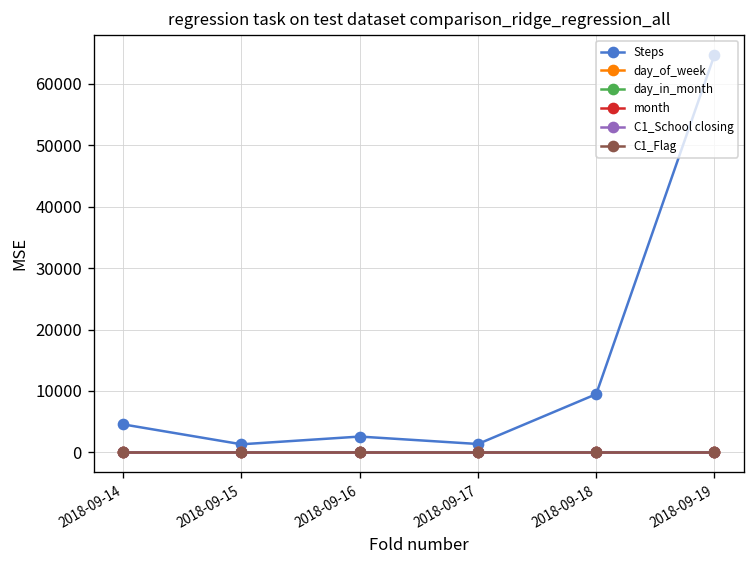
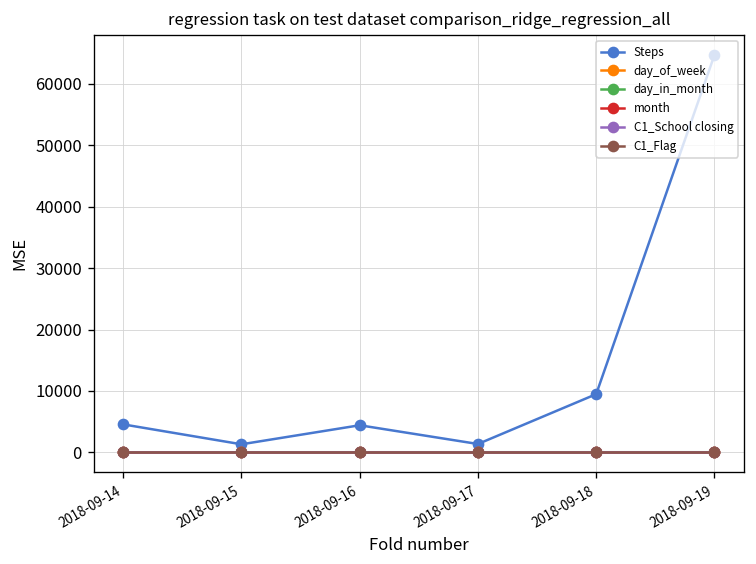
  {
    "Steps": {
      "2018-09-14": 5000,
      "2018-09-15": 1000,
-     "2018-09-16": 3000,
+     "2018-09-16": 4000,
      "2018-09-17": 1000,
      "2018-09-18": 9000
    },
    "C1_Flag": {
      "2018-09-14": 0,
      "2018-09-15": 0,
      "2018-09-16": 0,
      "2018-09-17": 0,
      "2018-09-18": 0,
      "2018-09-19": 0
    }
  }
